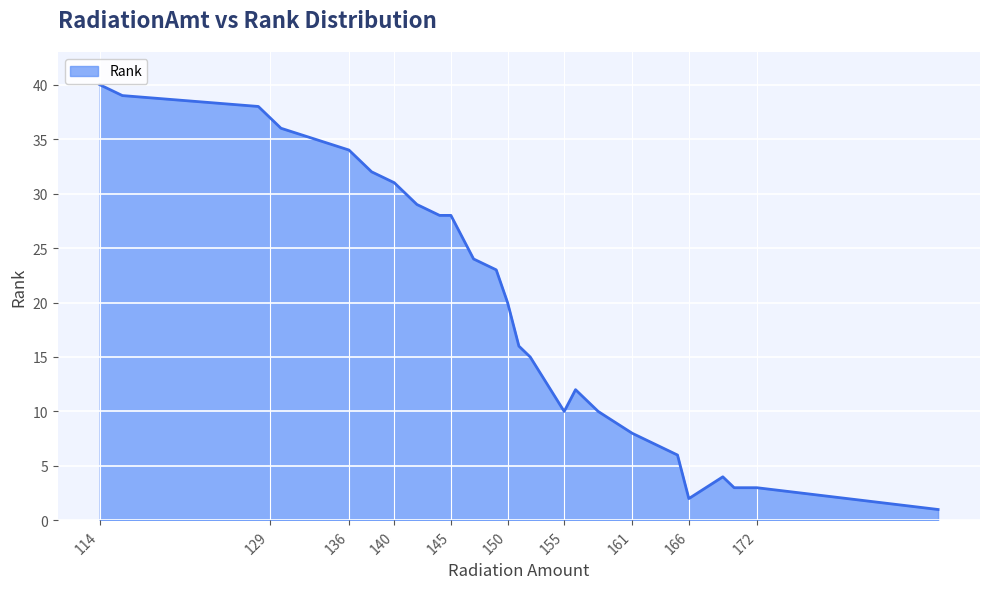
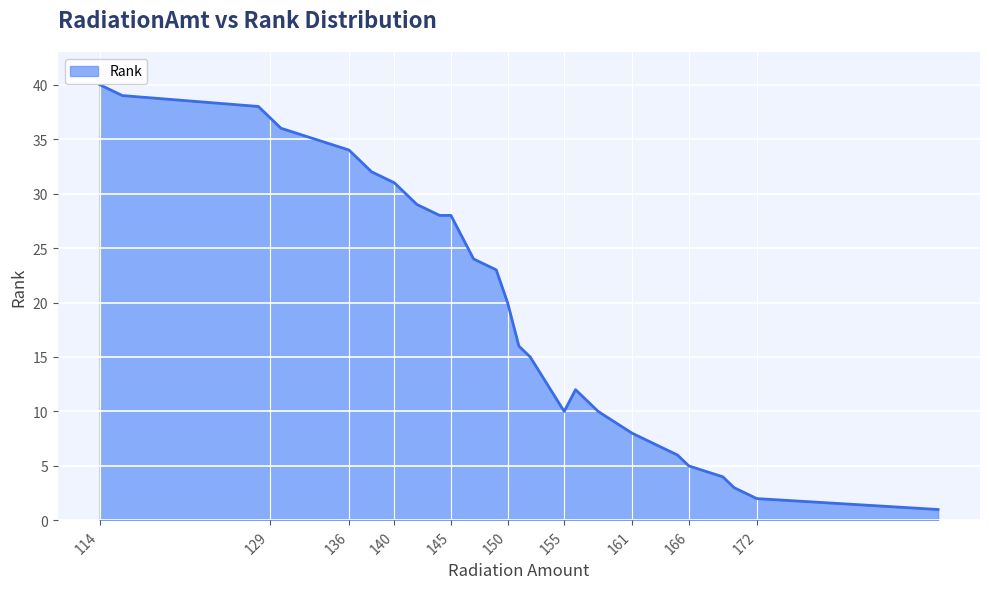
  {
    "114": 40,
    "129": 37,
    "136": 34,
    "140": 31,
    "145": 28,
    "150": 20,
    "155": 10,
    "161": 8,
-   "166": 2,
-   "172": 3
+   "166": 5,
+   "172": 2
  }
